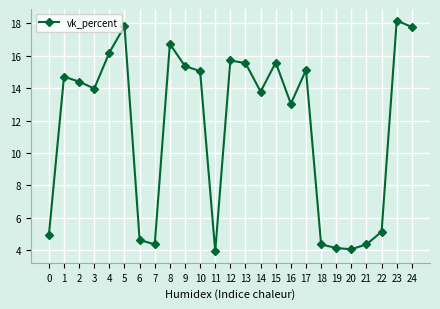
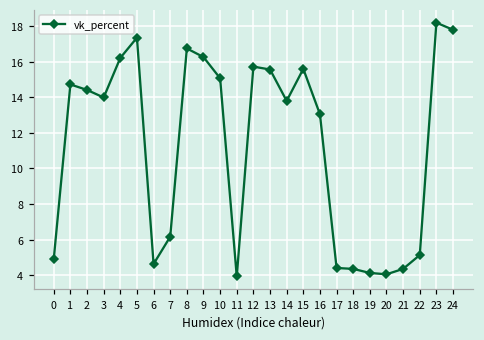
  {
    "0": 4.9,
    "1": 14.7,
    "2": 14.4,
    "3": 14.0,
    "4": 16.2,
-   "5": 17.8,
+   "5": 17.3,
    "6": 4.6,
-   "7": 4.4,
+   "7": 6.2,
    "8": 16.7,
-   "9": 15.4,
+   "9": 16.2,
    "10": 15.1,
    "11": 3.9,
    "12": 15.7,
    "13": 15.6,
    "14": 13.8,
    "15": 15.6,
    "16": 13.0,
-   "17": 15.1,
+   "17": 4.4,
    "18": 4.4,
    "19": 4.1,
    "20": 4.1,
    "21": 4.4,
    "22": 5.1,
    "23": 18.2,
    "24": 17.8
  }
